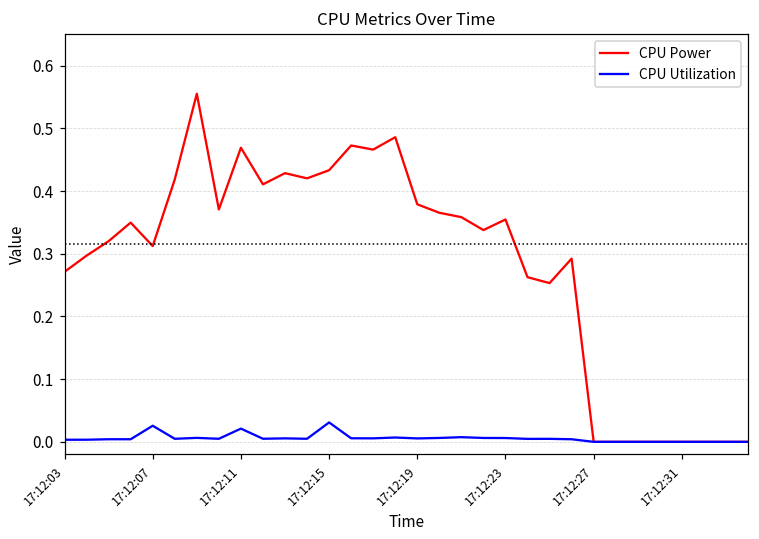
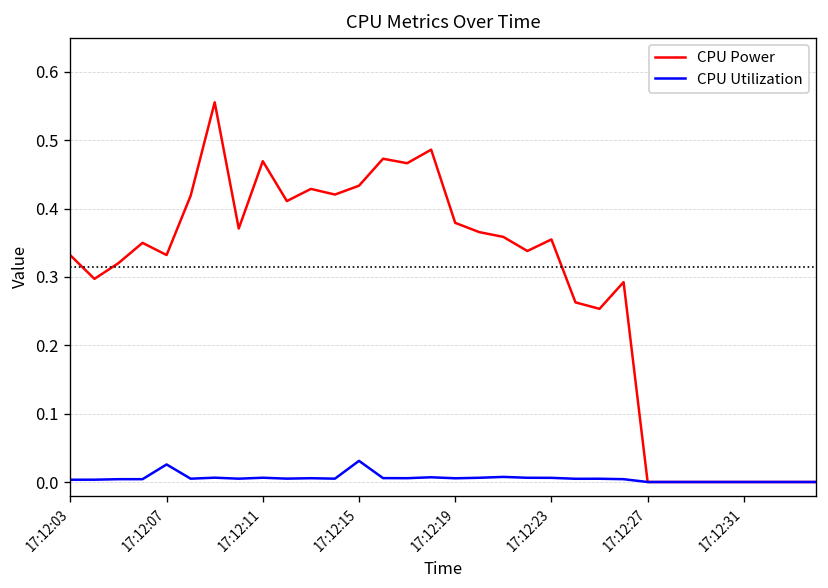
  {
    "CPU Power": {
-     "17:12:03": 0.27,
-     "17:12:07": 0.31,
+     "17:12:03": 0.33,
+     "17:12:07": 0.33,
      "17:12:11": 0.47,
      "17:12:15": 0.43,
      "17:12:19": 0.38,
      "17:12:23": 0.35
    },
    "CPU Utilization": {
      "17:12:03": 0.00,
      "17:12:07": 0.03,
-     "17:12:11": 0.02,
+     "17:12:11": 0.01,
      "17:12:15": 0.03,
      "17:12:19": 0.01,
      "17:12:23": 0.01
    }
  }
